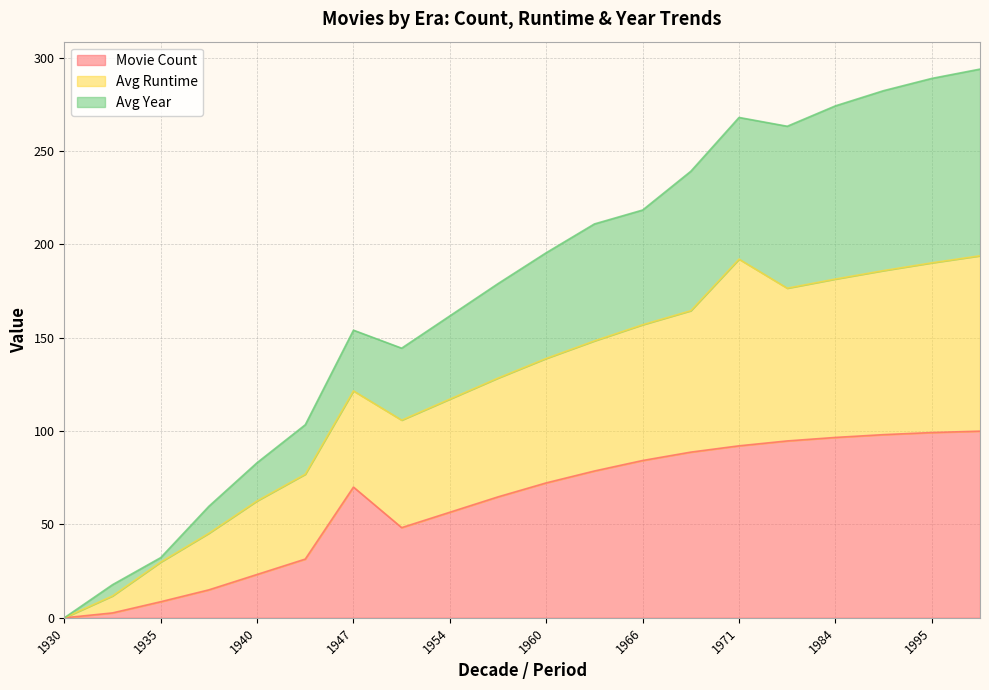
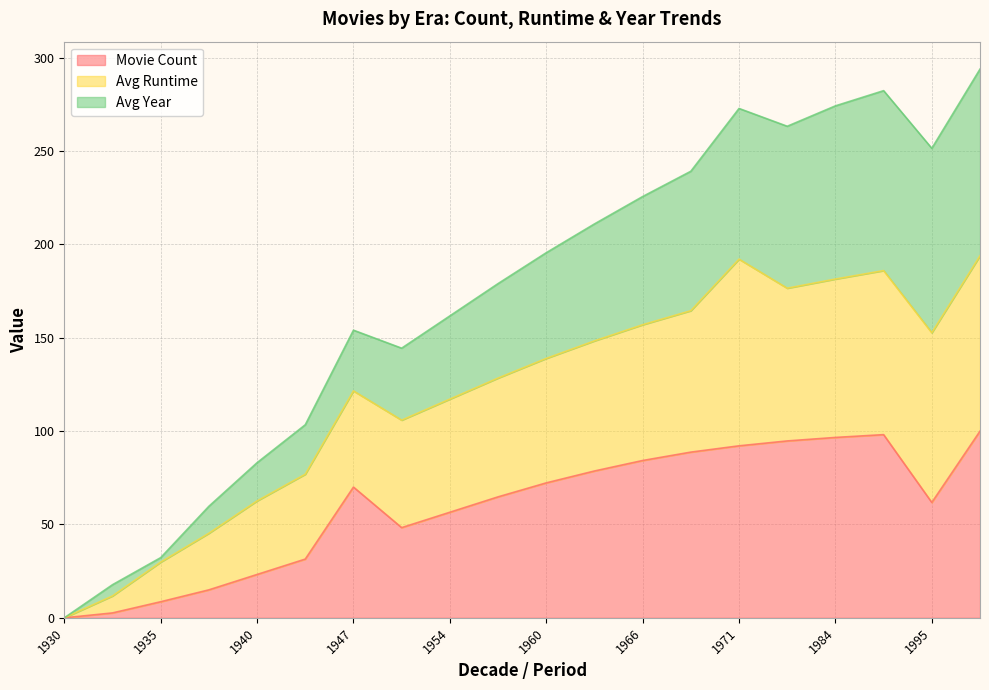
  {
    "Movie Count": {
      "1935": 9,
      "1940": 23,
      "1947": 70,
      "1954": 57,
      "1960": 72,
      "1966": 84,
      "1971": 92,
      "1984": 97,
-     "1995": 99
+     "1995": 62
    },
    "Avg Runtime": {
      "1935": 21,
      "1940": 39,
      "1947": 52,
      "1954": 61,
      "1960": 67,
      "1966": 73,
      "1971": 100,
      "1984": 85,
      "1995": 91
    },
    "Avg Year": {
      "1935": 2,
      "1940": 20,
      "1947": 33,
      "1954": 45,
      "1960": 57,
-     "1966": 61,
-     "1971": 76,
+     "1966": 69,
+     "1971": 81,
      "1984": 93,
      "1995": 99
    }
  }
